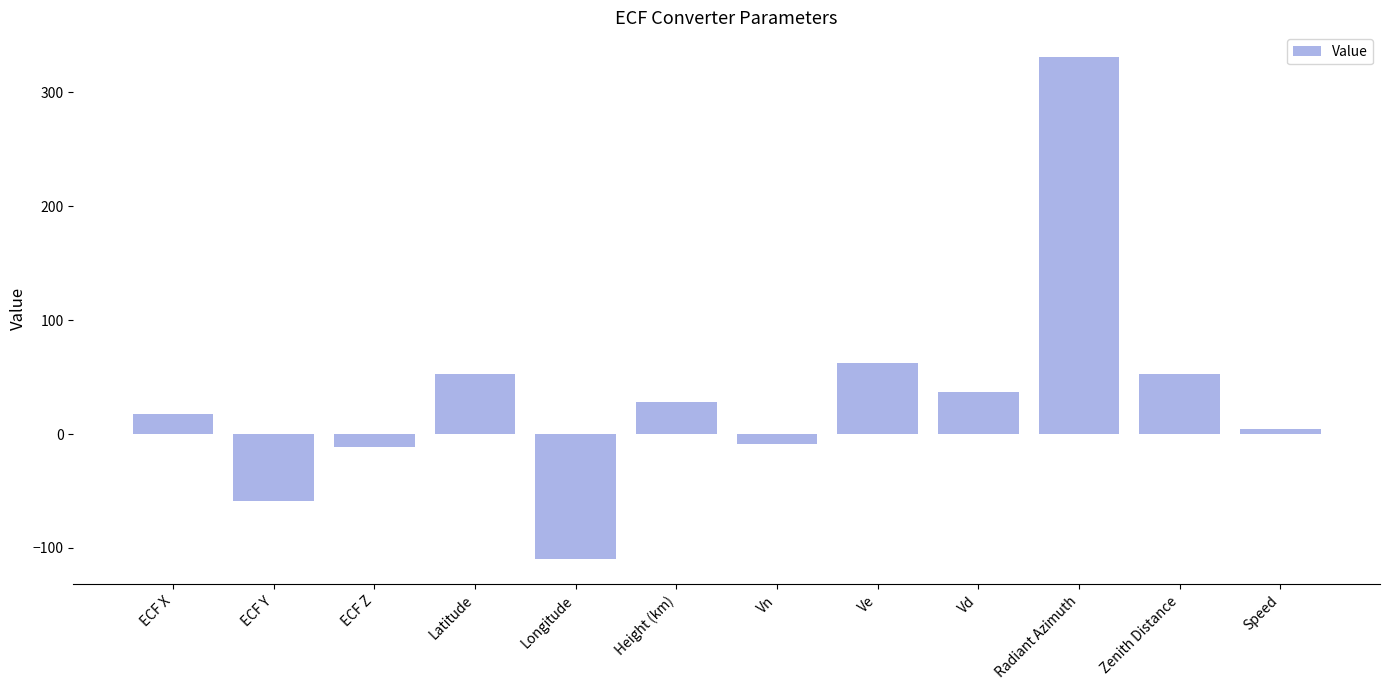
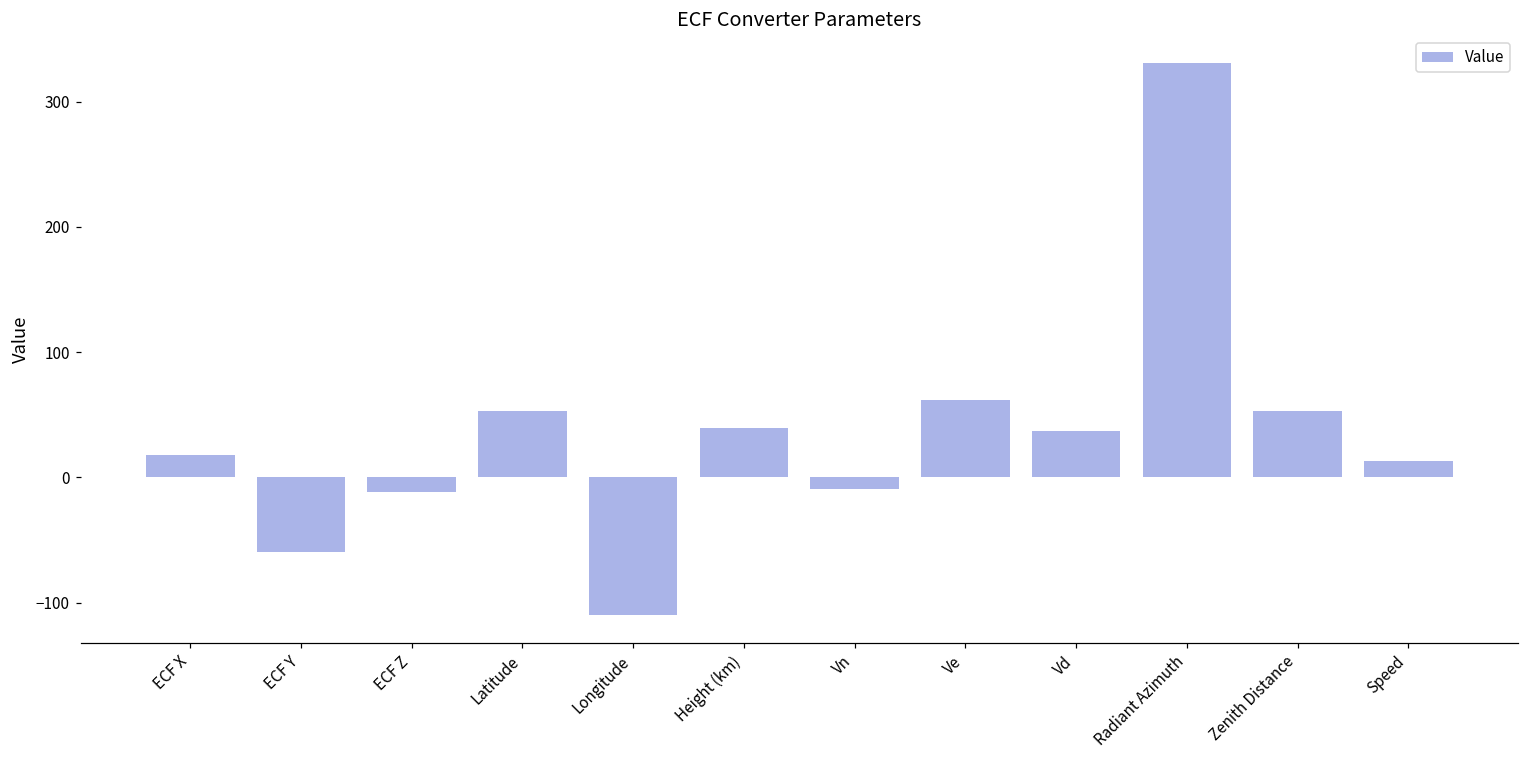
  {
    "ECF X": 18,
    "ECF Y": -59,
    "ECF Z": -12,
    "Latitude": 53,
    "Longitude": -110,
-   "Height (km)": 28,
+   "Height (km)": 40,
    "Vn": -9,
    "Ve": 62,
    "Vd": 37,
    "Radiant Azimuth": 331,
    "Zenith Distance": 53,
-   "Speed": 5
+   "Speed": 13
  }
